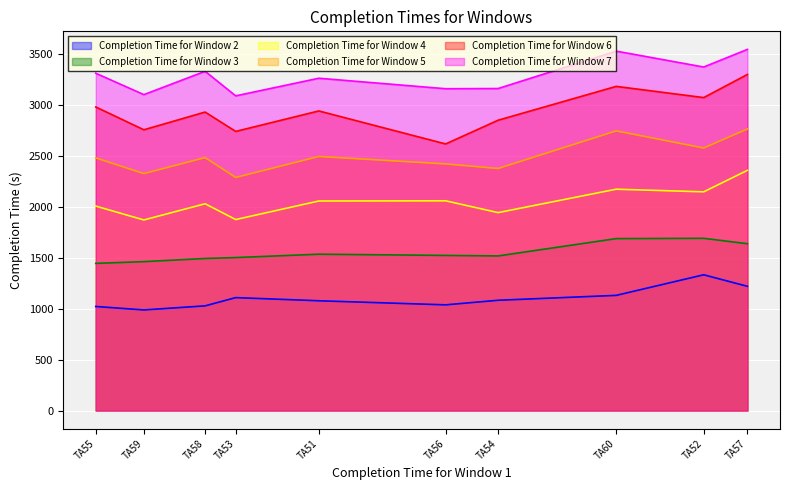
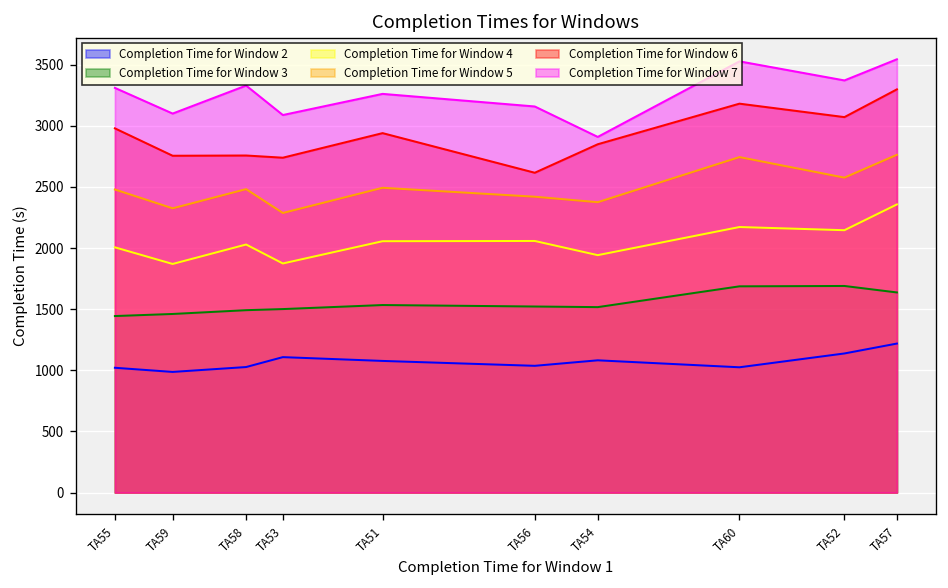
  {
    "Completion Time for Window 2": {
      "TA55": 1020,
      "TA59": 990,
      "TA58": 1030,
      "TA53": 1110,
      "TA51": 1080,
      "TA56": 1040,
      "TA54": 1080,
-     "TA60": 1130,
-     "TA52": 1330,
+     "TA60": 1030,
+     "TA52": 1140,
      "TA57": 1220
    },
    "Completion Time for Window 3": {
      "TA55": 1440,
      "TA59": 1460,
      "TA58": 1490,
      "TA53": 1500,
      "TA51": 1530,
      "TA56": 1520,
      "TA54": 1520,
      "TA60": 1690,
      "TA52": 1690,
      "TA57": 1640
    },
    "Completion Time for Window 6": {
      "TA55": 2980,
      "TA59": 2760,
-     "TA58": 2930,
+     "TA58": 2760,
      "TA53": 2740,
      "TA51": 2940,
      "TA56": 2620,
      "TA54": 2850,
      "TA60": 3180,
      "TA52": 3070,
      "TA57": 3300
    },
    "Completion Time for Window 7": {
      "TA55": 3310,
      "TA59": 3100,
      "TA58": 3330,
      "TA53": 3090,
      "TA51": 3260,
      "TA56": 3160,
-     "TA54": 3160,
+     "TA54": 2910,
      "TA60": 3530,
      "TA52": 3370,
      "TA57": 3540
    }
  }
